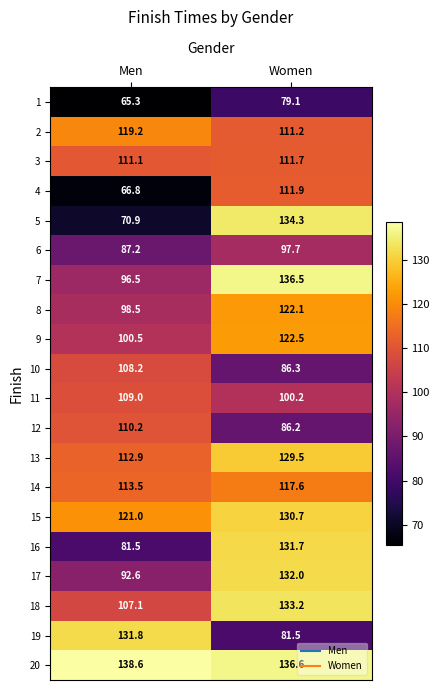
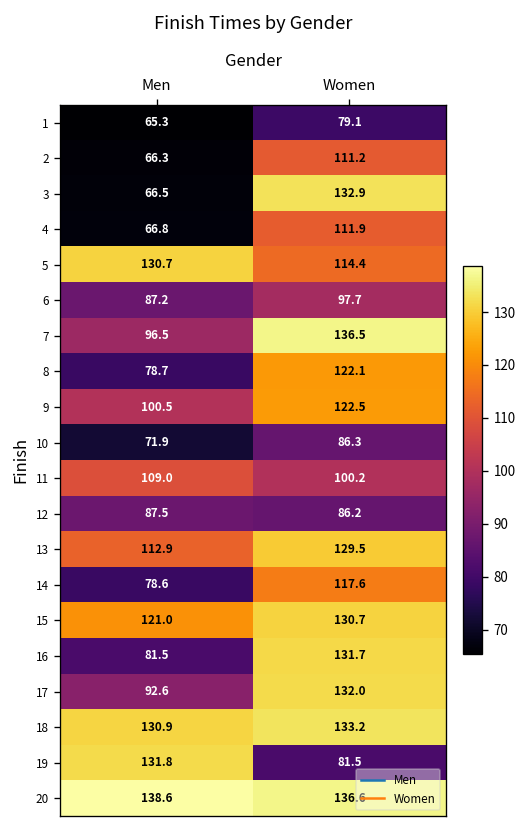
  {
    "1": {
      "Men": 65.3,
      "Women": 79.1
    },
    "2": {
-     "Men": 119.2,
+     "Men": 66.3,
      "Women": 111.2
    },
    "3": {
-     "Men": 111.1,
-     "Women": 111.7
+     "Men": 66.5,
+     "Women": 132.9
    },
    "4": {
      "Men": 66.8,
      "Women": 111.9
    },
    "5": {
-     "Men": 70.9,
-     "Women": 134.3
+     "Men": 130.7,
+     "Women": 114.4
    },
    "6": {
      "Men": 87.2,
      "Women": 97.7
    },
    "7": {
      "Men": 96.5,
      "Women": 136.5
    },
    "8": {
-     "Men": 98.5,
+     "Men": 78.7,
      "Women": 122.1
    },
    "9": {
      "Men": 100.5,
      "Women": 122.5
    },
    "10": {
-     "Men": 108.2,
+     "Men": 71.9,
      "Women": 86.3
    },
    "11": {
      "Men": 109.0,
      "Women": 100.2
    },
    "12": {
-     "Men": 110.2,
+     "Men": 87.5,
      "Women": 86.2
    },
    "13": {
      "Men": 112.9,
      "Women": 129.5
    },
    "14": {
-     "Men": 113.5,
+     "Men": 78.6,
      "Women": 117.6
    },
    "15": {
      "Men": 121.0,
      "Women": 130.7
    },
    "16": {
      "Men": 81.5,
      "Women": 131.7
    },
    "17": {
      "Men": 92.6,
      "Women": 132.0
    },
    "18": {
-     "Men": 107.1,
+     "Men": 130.9,
      "Women": 133.2
    },
    "19": {
      "Men": 131.8,
      "Women": 81.5
    },
    "20": {
      "Men": 138.6
    }
  }
